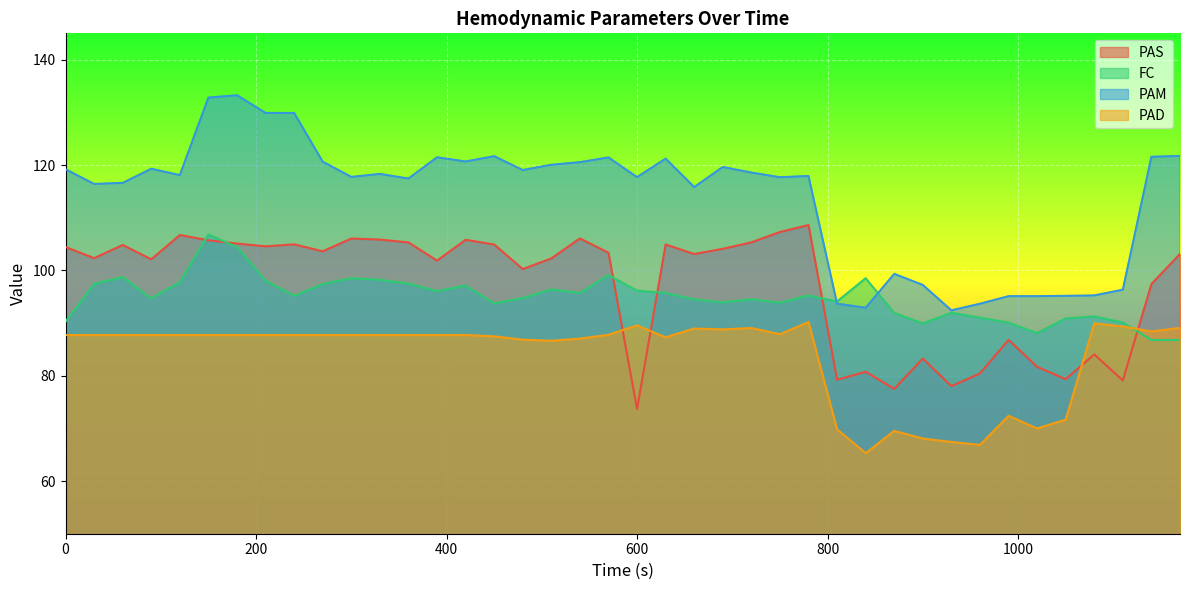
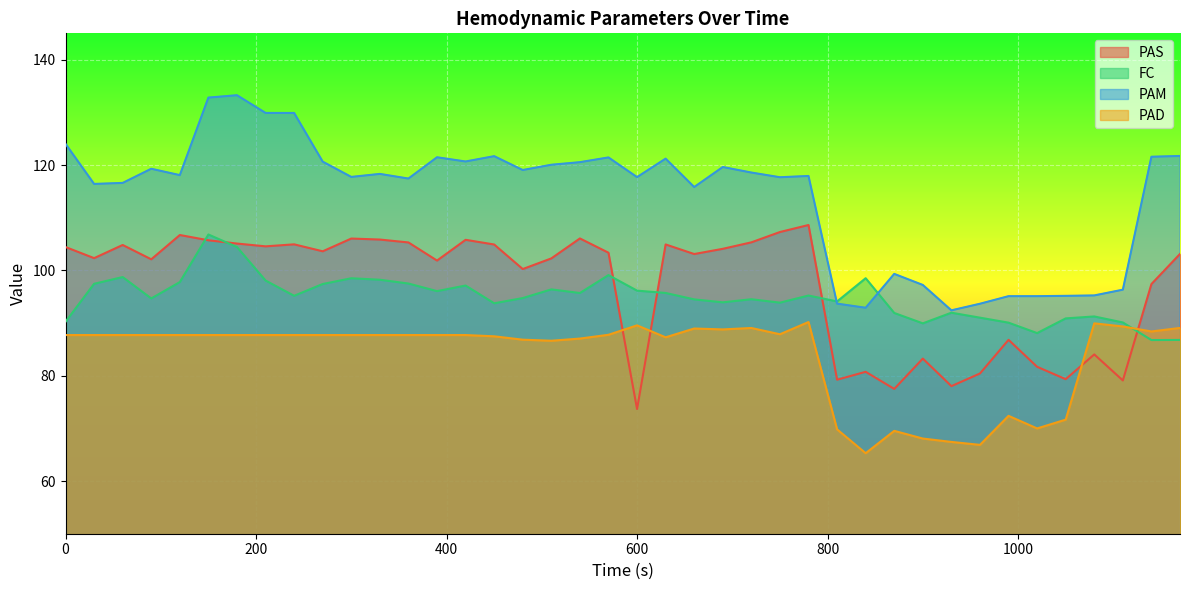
  {
    "PAS": {
      "0": 104,
      "600": 74
    },
    "FC": {
      "0": 90,
      "600": 96
    },
    "PAM": {
-     "0": 119,
+     "0": 124,
      "600": 118
    },
    "PAD": {
      "0": 88,
      "600": 90
    }
  }
